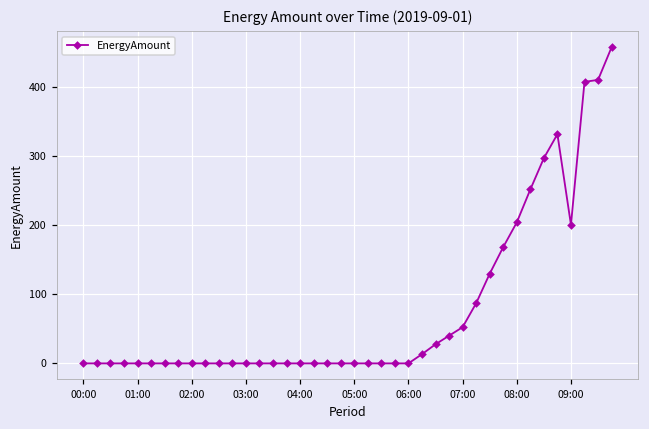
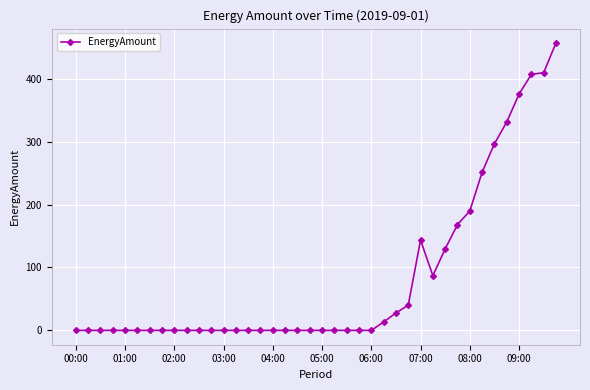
  {
    "00:00": 0,
    "01:00": 0,
    "02:00": 0,
    "03:00": 0,
    "04:00": 0,
    "05:00": 0,
    "06:00": 0,
-   "07:00": 50,
-   "08:00": 200,
-   "09:00": 200
+   "07:00": 140,
+   "08:00": 190,
+   "09:00": 380
  }
